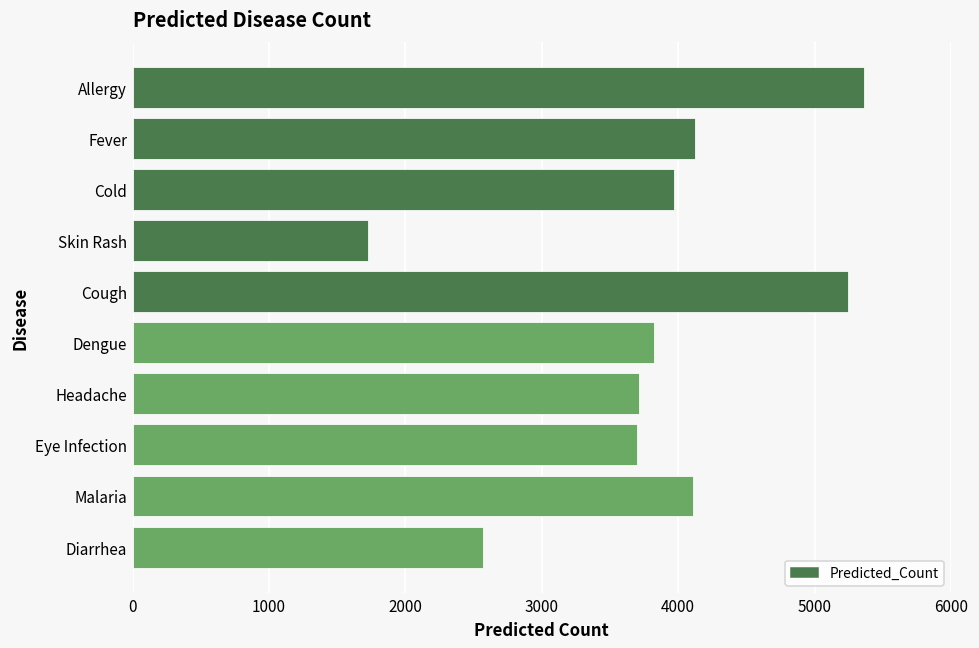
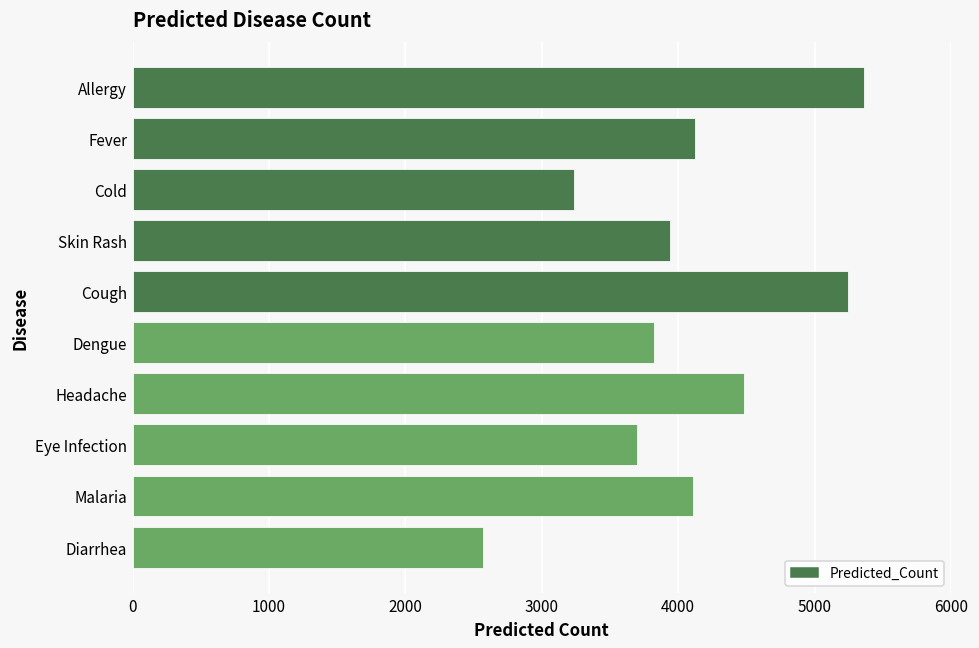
  {
    "Allergy": 5360,
    "Fever": 4120,
-   "Cold": 3970,
-   "Skin Rash": 1720,
+   "Cold": 3240,
+   "Skin Rash": 3940,
    "Cough": 5250,
    "Dengue": 3820,
-   "Headache": 3710,
+   "Headache": 4480,
    "Eye Infection": 3700,
    "Malaria": 4110,
    "Diarrhea": 2570
  }
